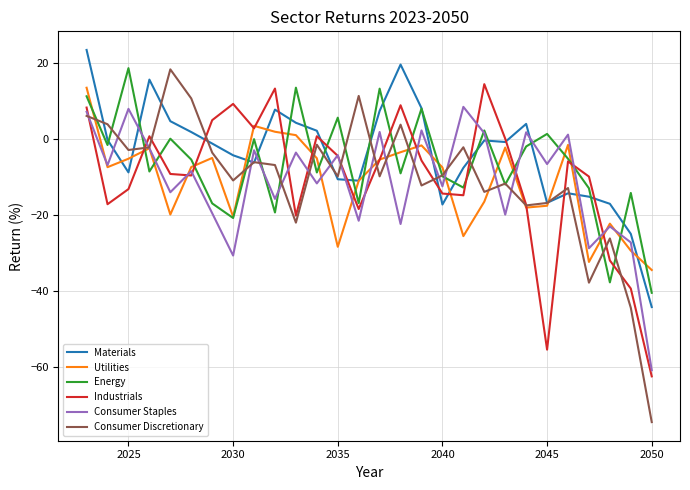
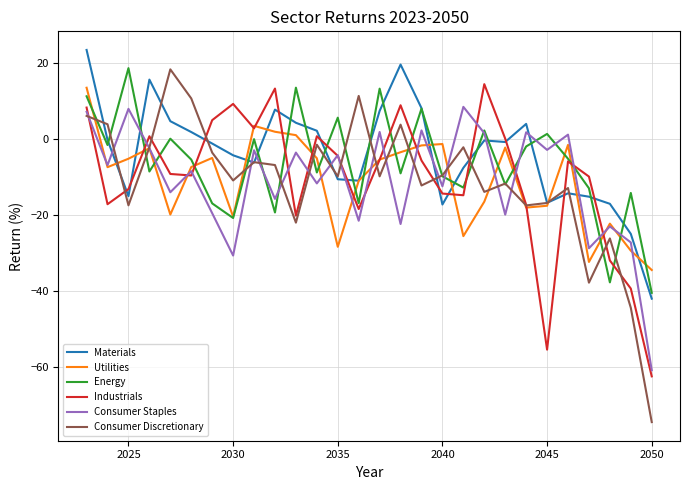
  {
    "Materials": {
-     "2025": -9,
+     "2025": -15,
      "2030": -4,
      "2035": -11,
      "2040": -17,
-     "2050": -44
+     "2050": -42
    },
    "Utilities": {
      "2025": -5,
      "2035": -28,
-     "2040": -7,
+     "2040": -1,
      "2045": -18,
      "2050": -34
    },
    "Energy": {
      "2025": 19,
      "2035": 6,
      "2045": 1,
      "2050": -40
    },
    "Industrials": {
      "2025": -13,
      "2030": 9,
      "2040": -14,
      "2045": -55,
      "2050": -63
    },
    "Consumer Staples": {
      "2025": 8,
      "2030": -31,
      "2040": -12,
-     "2045": -7,
+     "2045": -3,
      "2050": -61
    },
    "Consumer Discretionary": {
-     "2025": -3,
+     "2025": -17,
      "2030": -11,
      "2035": -10,
      "2050": -75
    }
  }
